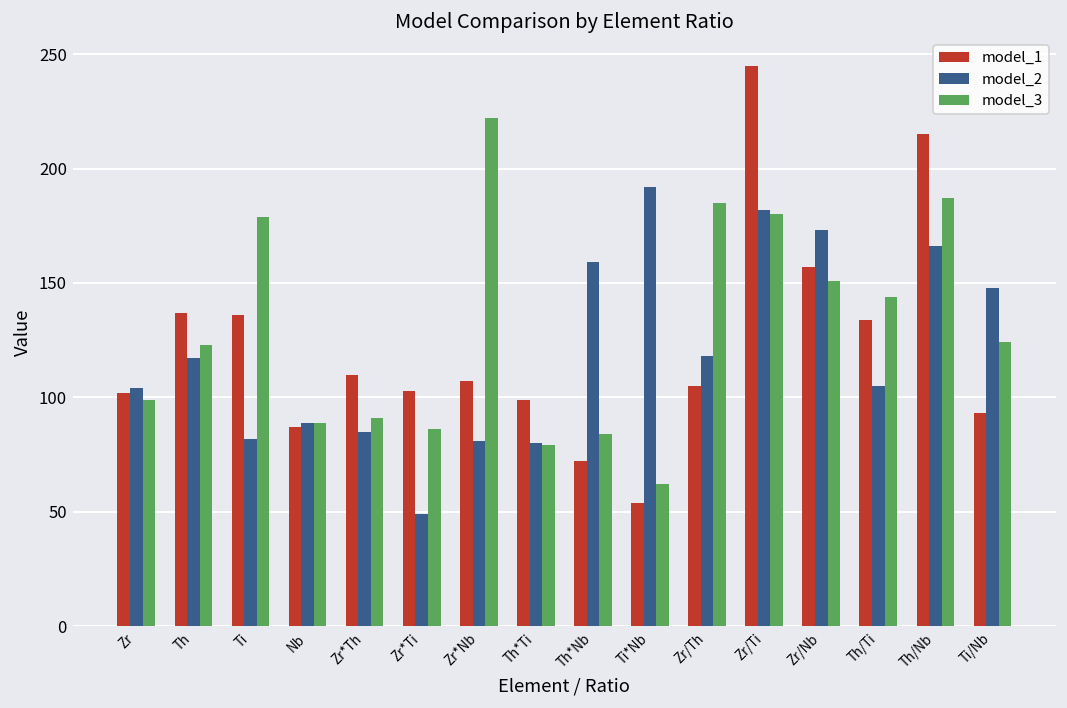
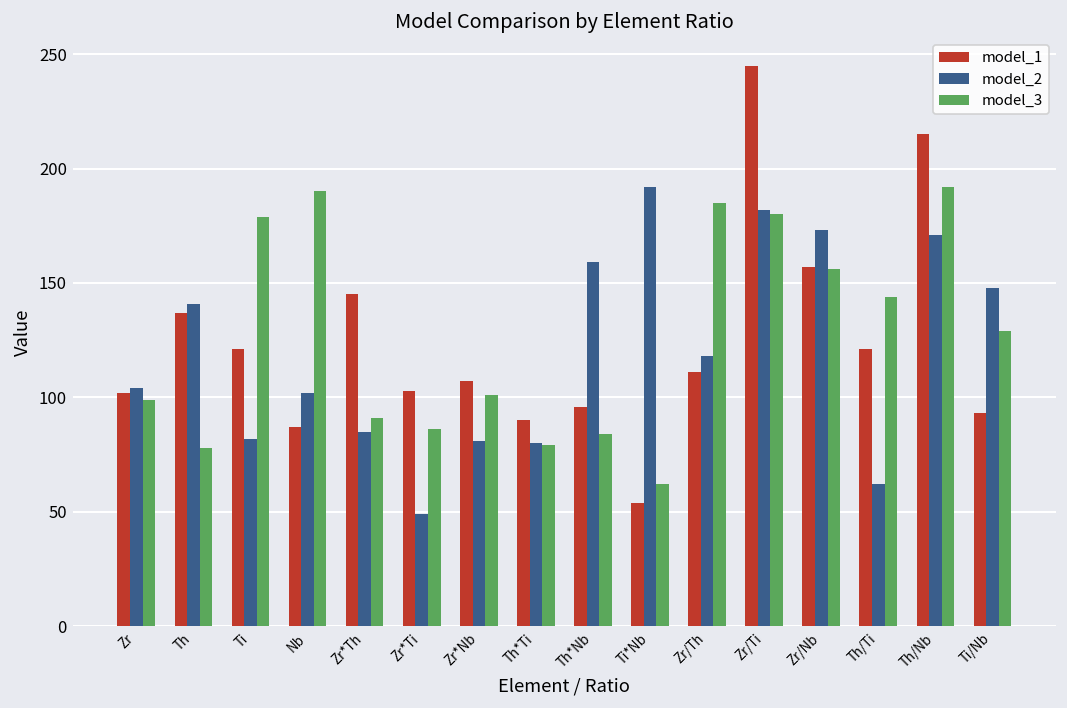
  {
    "model_1": {
      "Zr": 102,
      "Th": 137,
-     "Ti": 136,
+     "Ti": 121,
      "Nb": 87,
-     "Zr*Th": 110,
+     "Zr*Th": 145,
      "Zr*Ti": 103,
      "Zr*Nb": 107,
-     "Th*Ti": 99,
-     "Th*Nb": 72,
+     "Th*Ti": 90,
+     "Th*Nb": 96,
      "Ti*Nb": 54,
-     "Zr/Th": 105,
+     "Zr/Th": 111,
      "Zr/Ti": 245,
      "Zr/Nb": 157,
-     "Th/Ti": 134,
+     "Th/Ti": 121,
      "Th/Nb": 215,
      "Ti/Nb": 93
    },
    "model_2": {
      "Zr": 104,
-     "Th": 117,
+     "Th": 141,
      "Ti": 82,
-     "Nb": 89,
+     "Nb": 102,
      "Zr*Th": 85,
      "Zr*Ti": 49,
      "Zr*Nb": 81,
      "Th*Ti": 80,
      "Th*Nb": 159,
      "Ti*Nb": 192,
      "Zr/Th": 118,
      "Zr/Ti": 182,
      "Zr/Nb": 173,
-     "Th/Ti": 105,
-     "Th/Nb": 166,
+     "Th/Ti": 62,
+     "Th/Nb": 171,
      "Ti/Nb": 148
    },
    "model_3": {
      "Zr": 99,
-     "Th": 123,
+     "Th": 78,
      "Ti": 179,
-     "Nb": 89,
+     "Nb": 190,
      "Zr*Th": 91,
      "Zr*Ti": 86,
-     "Zr*Nb": 222,
+     "Zr*Nb": 101,
      "Th*Ti": 79,
      "Th*Nb": 84,
      "Ti*Nb": 62,
      "Zr/Th": 185,
      "Zr/Ti": 180,
-     "Zr/Nb": 151,
+     "Zr/Nb": 156,
      "Th/Ti": 144,
-     "Th/Nb": 187,
-     "Ti/Nb": 124
+     "Th/Nb": 192,
+     "Ti/Nb": 129
    }
  }
